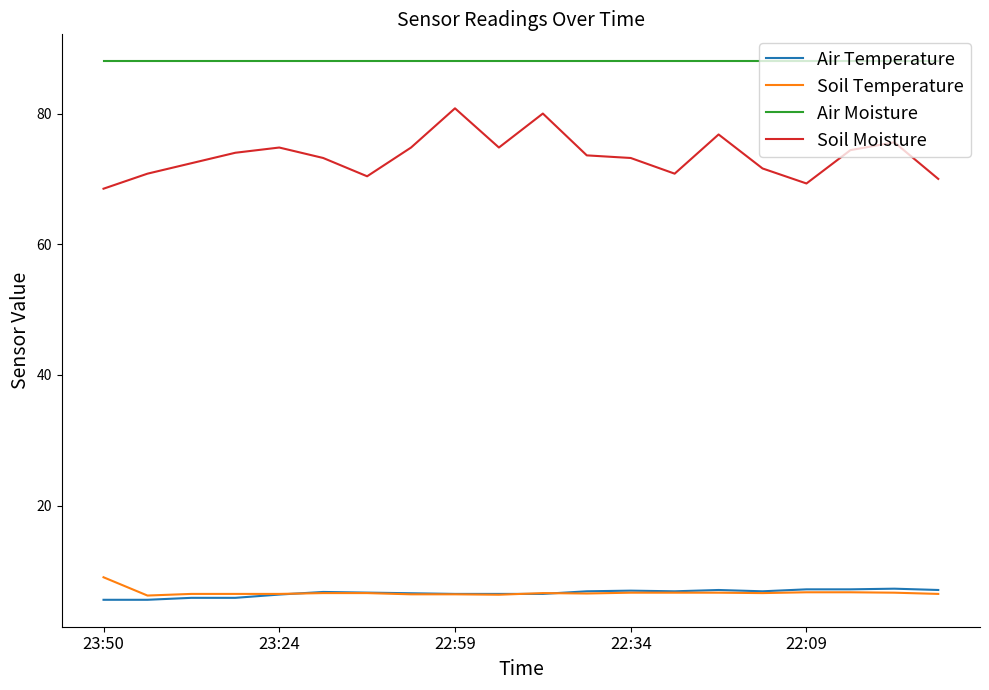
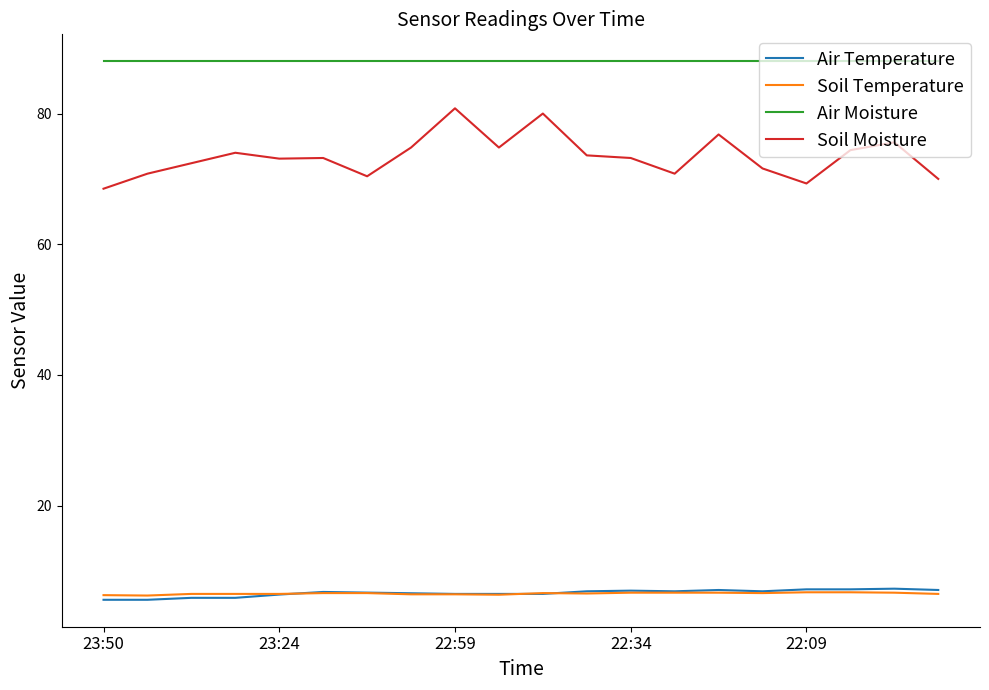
  {
    "Air Temperature": {
      "23:50": 6,
      "22:09": 7
    },
    "Soil Temperature": {
-     "23:50": 9,
+     "23:50": 6,
      "22:09": 7
    },
    "Air Moisture": {
      "23:50": 88,
      "23:24": 88,
      "22:59": 88,
      "22:34": 88
    },
    "Soil Moisture": {
      "23:50": 69,
-     "23:24": 75,
+     "23:24": 73,
      "22:59": 81,
      "22:34": 73,
      "22:09": 69
    }
  }
